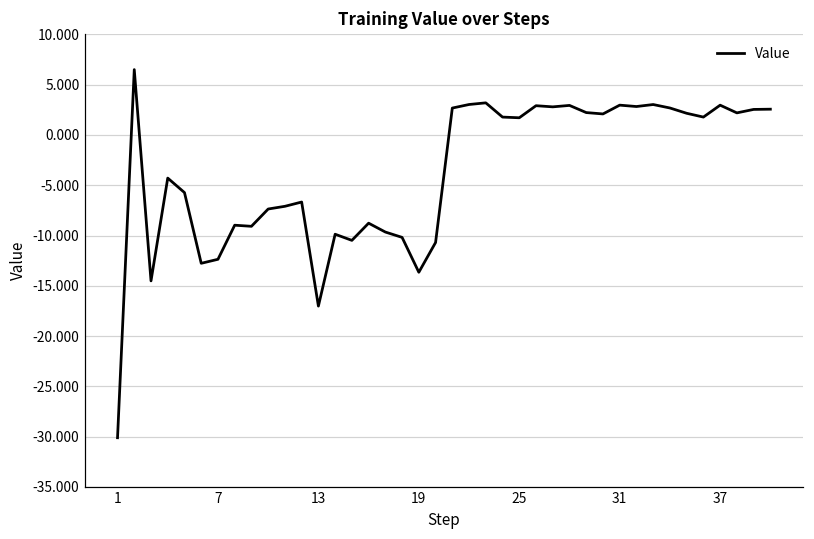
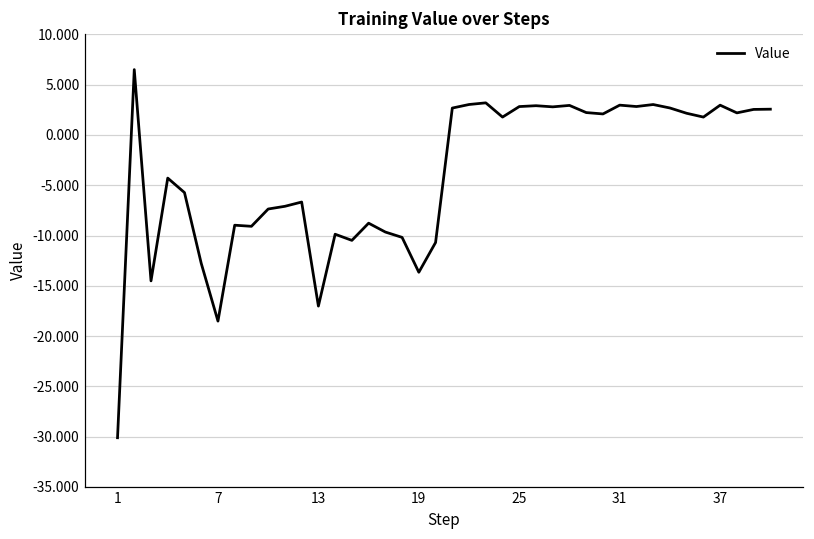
  {
    "1": -30,
-   "7": -12,
+   "7": -19,
    "13": -17,
    "19": -14,
-   "25": 2,
+   "25": 3,
    "31": 3,
    "37": 3
  }
